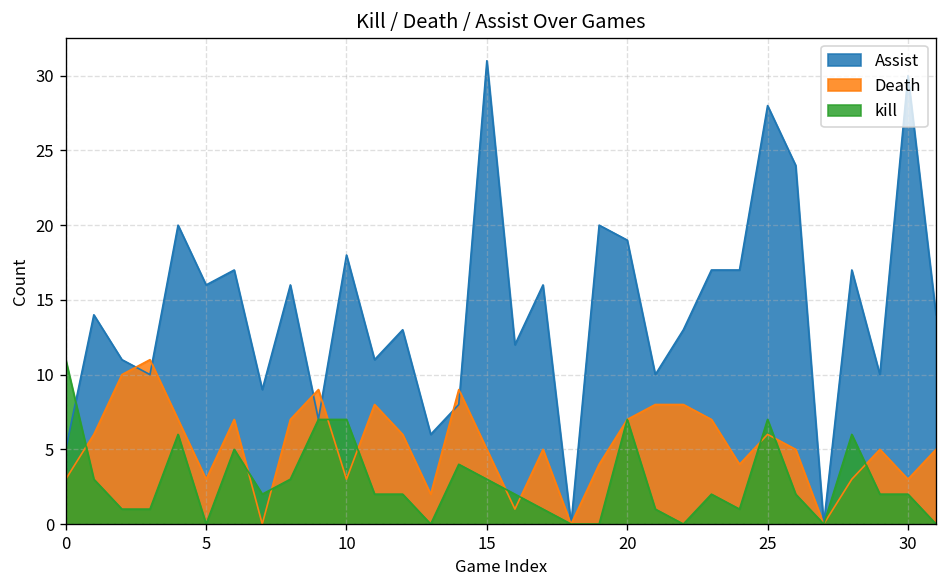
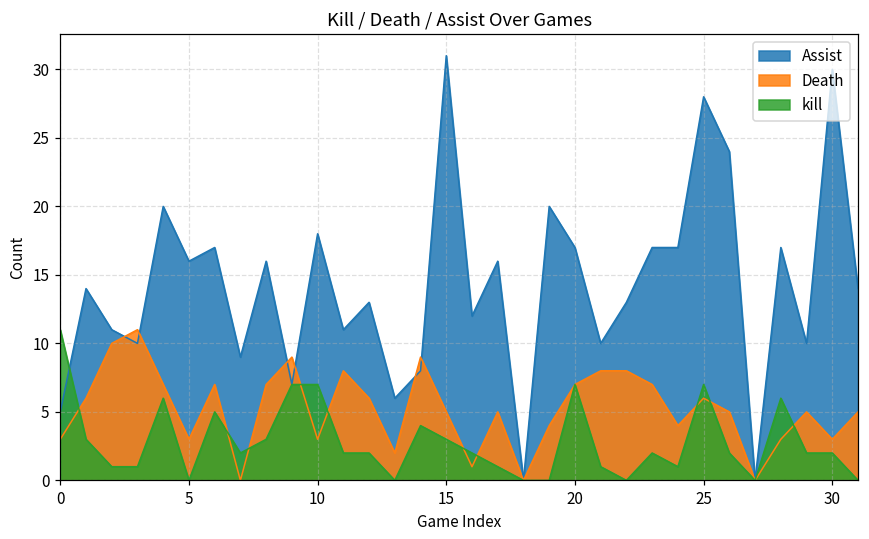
  {
    "Assist": {
      "0": 5,
      "5": 16,
      "10": 18,
      "15": 31,
-     "20": 19,
+     "20": 17,
      "25": 28
    },
    "Death": {
      "0": 3,
      "5": 3,
      "10": 3,
      "15": 5,
      "25": 6,
      "30": 3
    },
    "kill": {
      "0": 11,
      "5": 0,
      "10": 7,
      "15": 3,
      "25": 7,
      "30": 2
    }
  }
